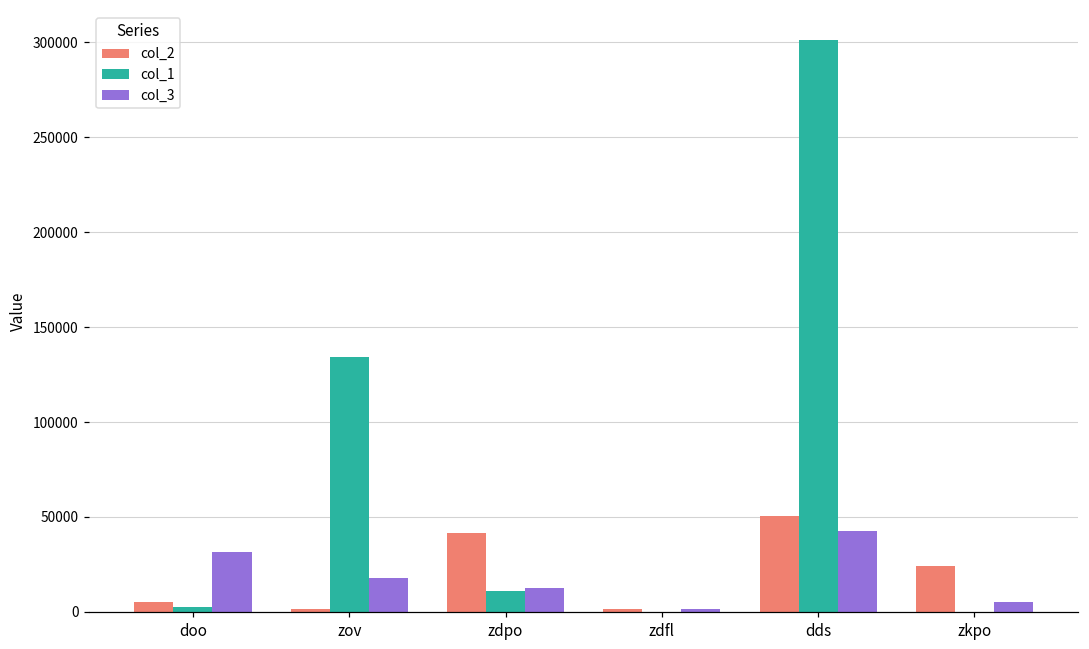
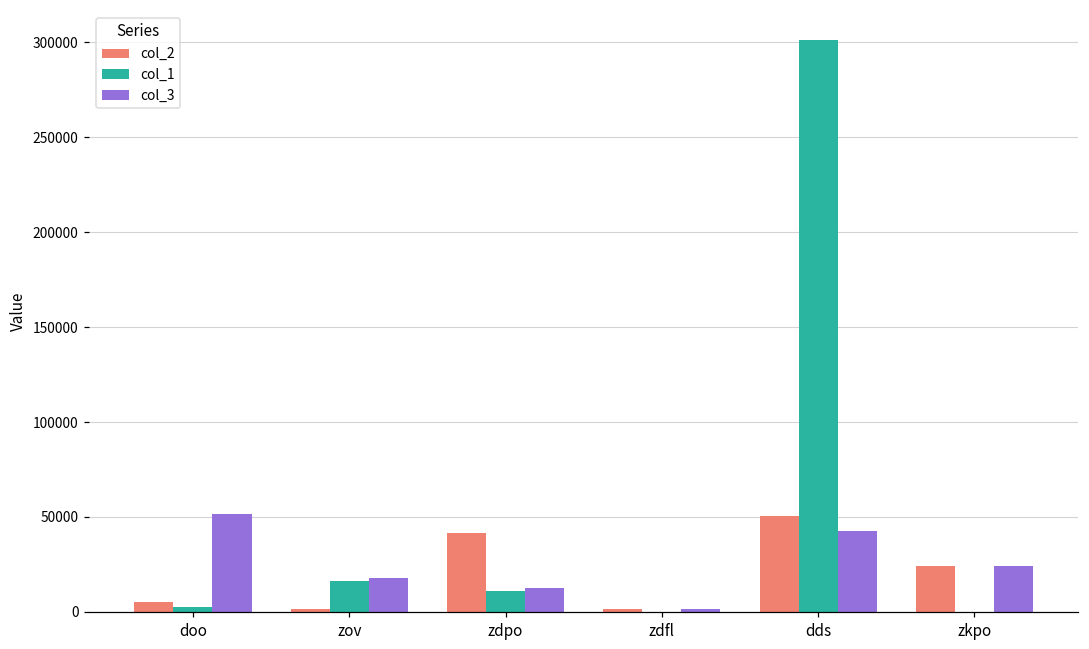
  {
    "col_2": {
      "doo": 5000,
      "zov": 2000,
      "zdpo": 42000,
      "zdfl": 2000,
      "dds": 50000,
      "zkpo": 24000
    },
    "col_1": {
      "doo": 3000,
-     "zov": 134000,
+     "zov": 16000,
      "zdpo": 11000,
      "zdfl": 0,
      "dds": 301000,
      "zkpo": 0
    },
    "col_3": {
-     "doo": 32000,
+     "doo": 51000,
      "zov": 18000,
      "zdpo": 13000,
      "zdfl": 2000,
      "dds": 43000,
-     "zkpo": 5000
+     "zkpo": 24000
    }
  }
